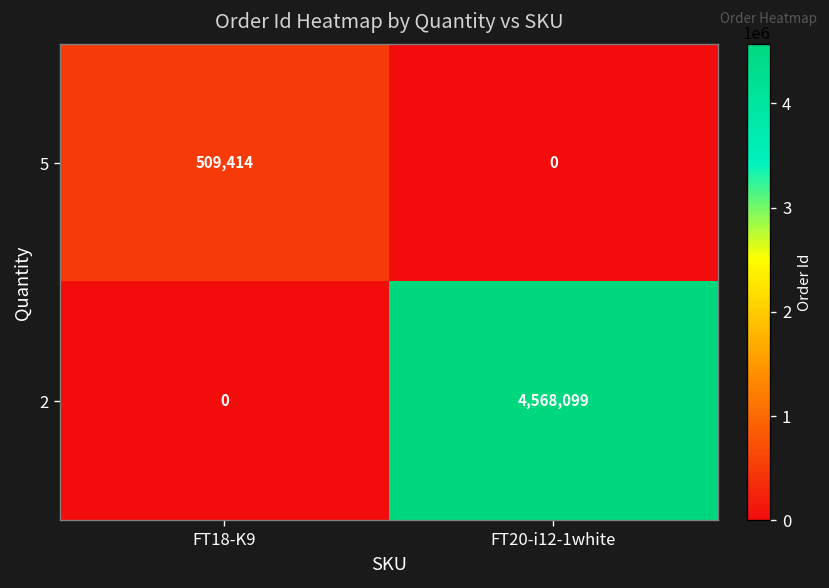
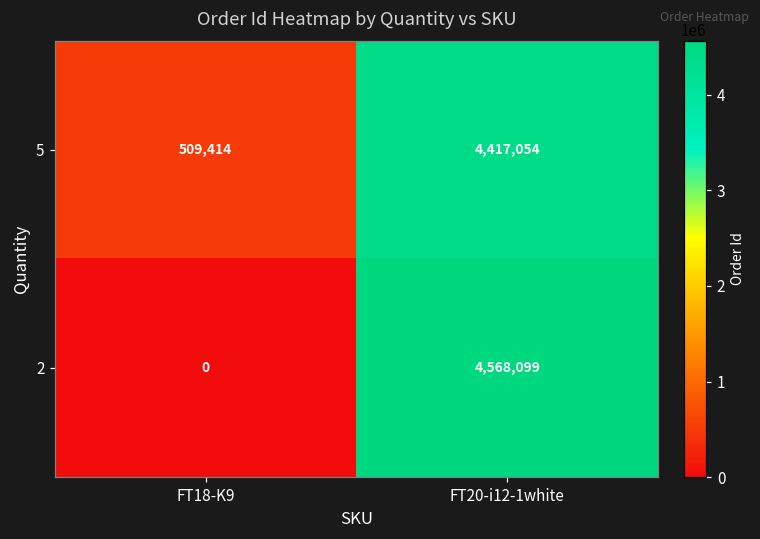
  {
    "5": {
      "FT18-K9": "509,414",
-     "FT20-i12-1white": "0"
+     "FT20-i12-1white": "4,417,054"
    },
    "2": {
      "FT18-K9": "0",
      "FT20-i12-1white": "4,568,099"
    }
  }
